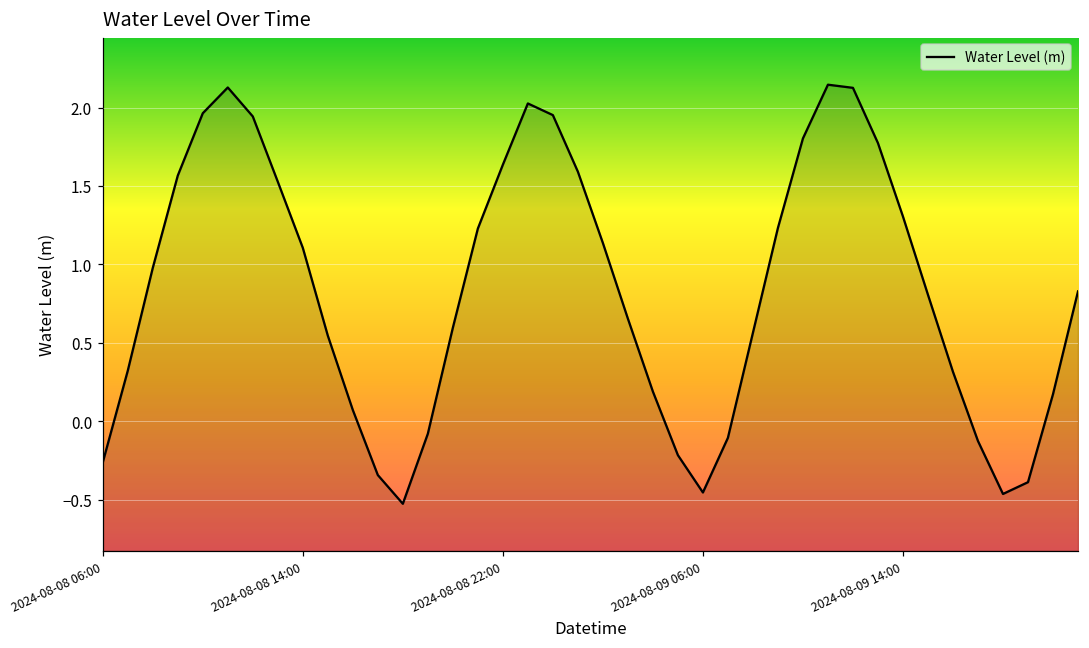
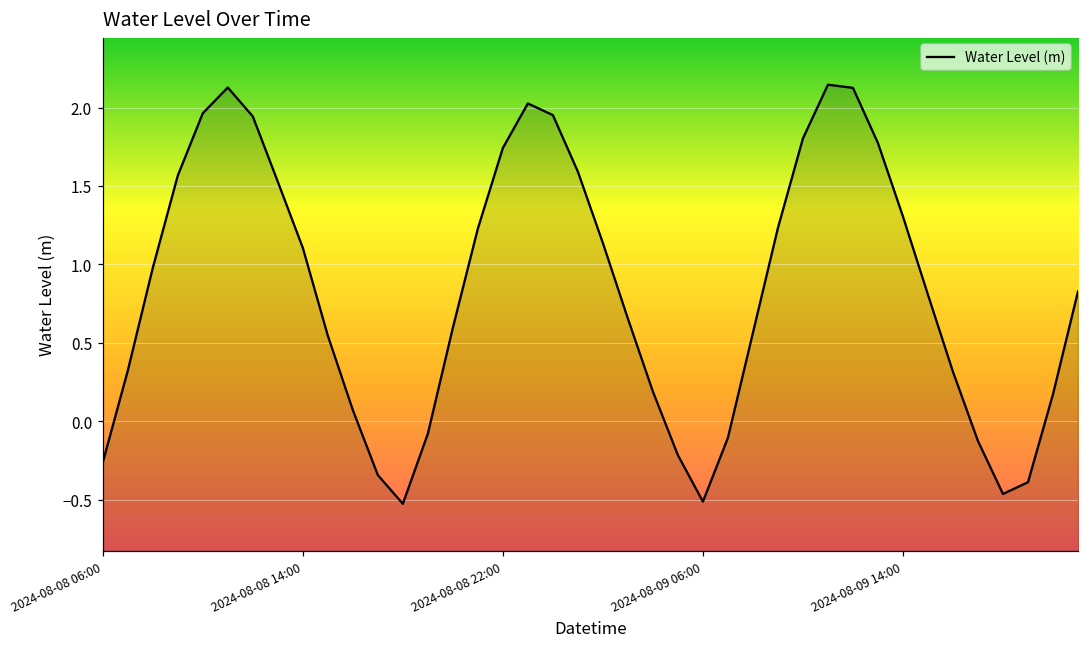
  {
    "2024-08-08 06:00": -0.26,
    "2024-08-08 14:00": 1.11,
-   "2024-08-08 22:00": 1.64,
-   "2024-08-09 06:00": -0.45,
+   "2024-08-08 22:00": 1.74,
+   "2024-08-09 06:00": -0.51,
    "2024-08-09 14:00": 1.31
  }
